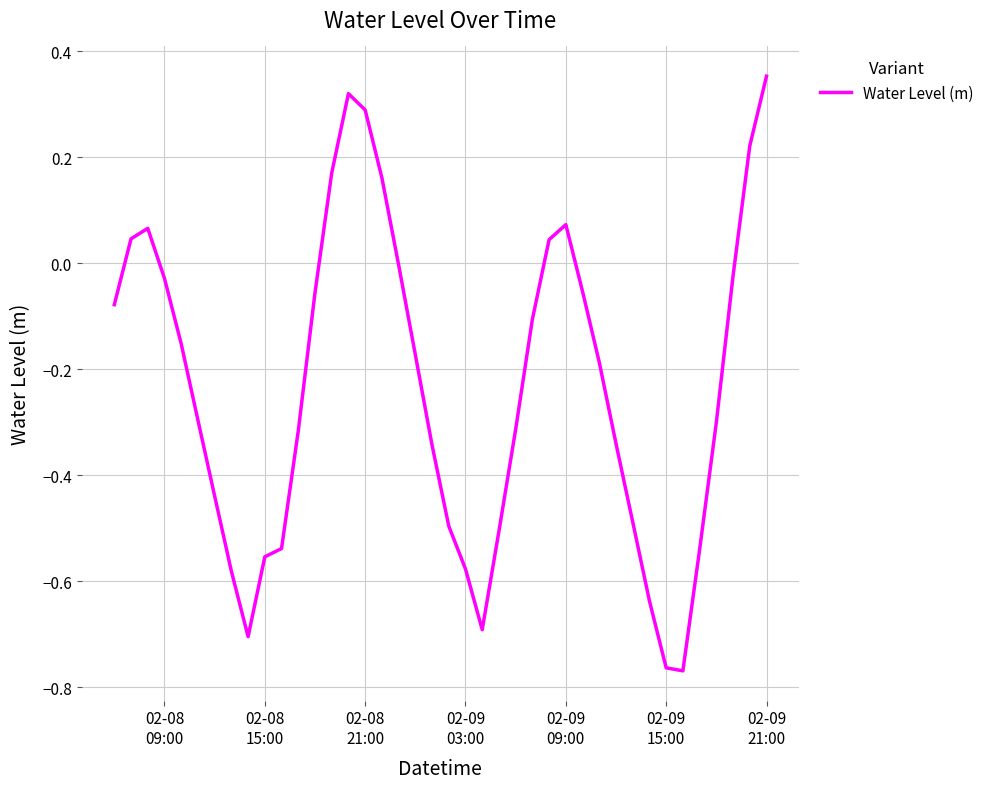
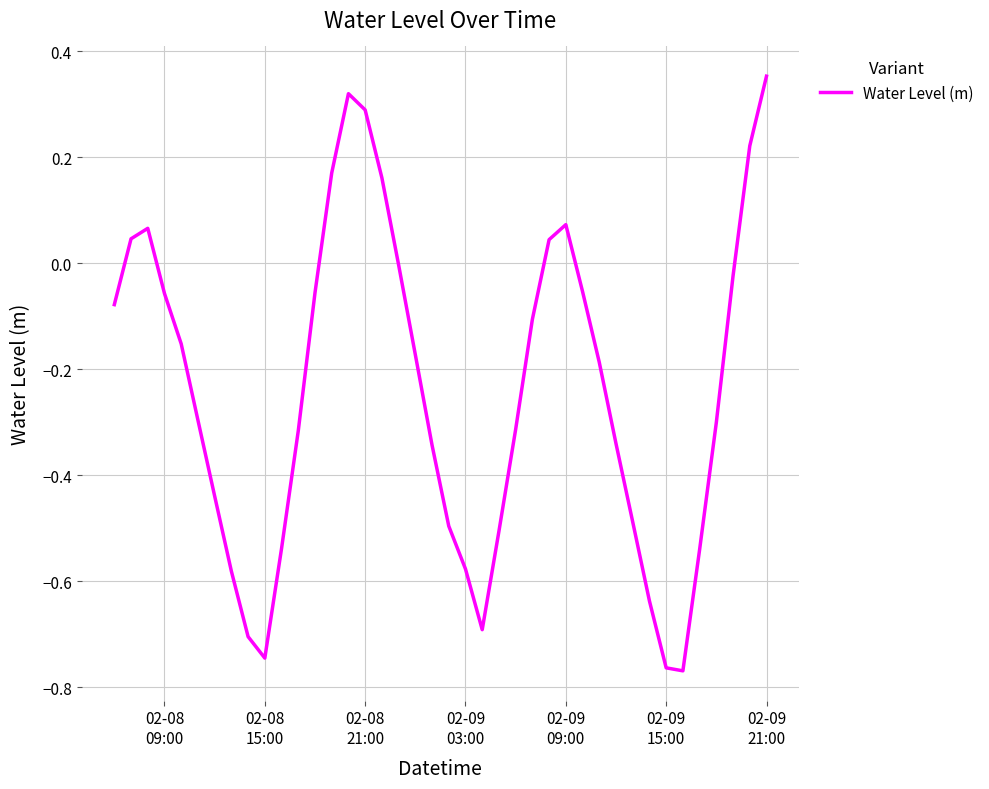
  {
-   "02-08 09:00": -0.03,
-   "02-08 15:00": -0.55,
+   "02-08 09:00": -0.06,
+   "02-08 15:00": -0.75,
    "02-08 21:00": 0.29,
    "02-09 03:00": -0.58,
    "02-09 09:00": 0.07,
    "02-09 15:00": -0.76,
    "02-09 21:00": 0.35
  }
